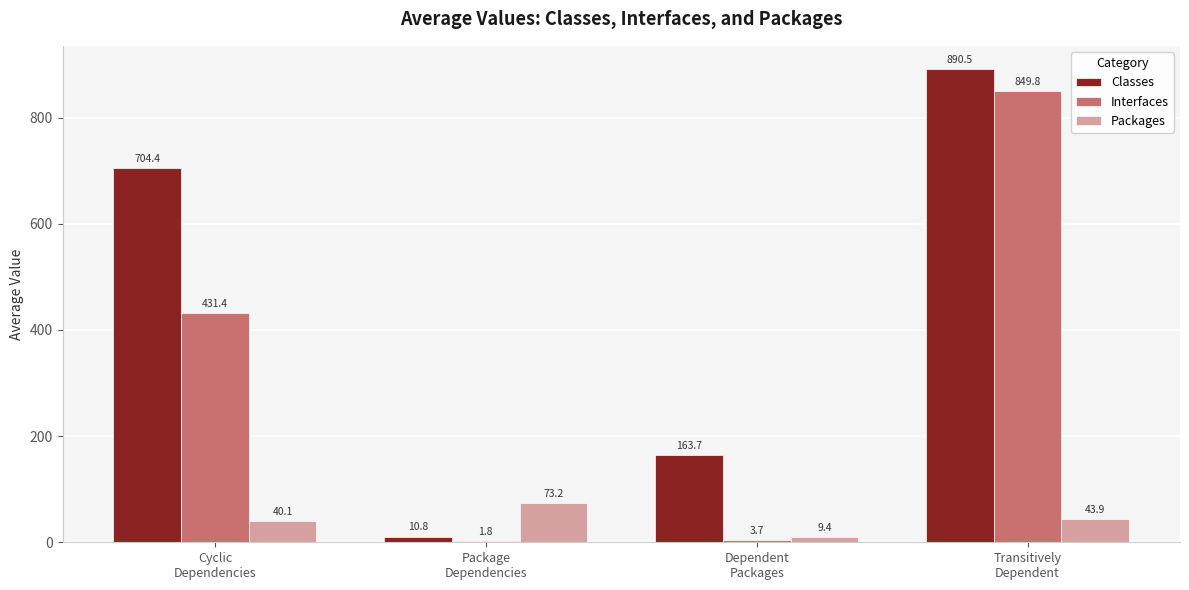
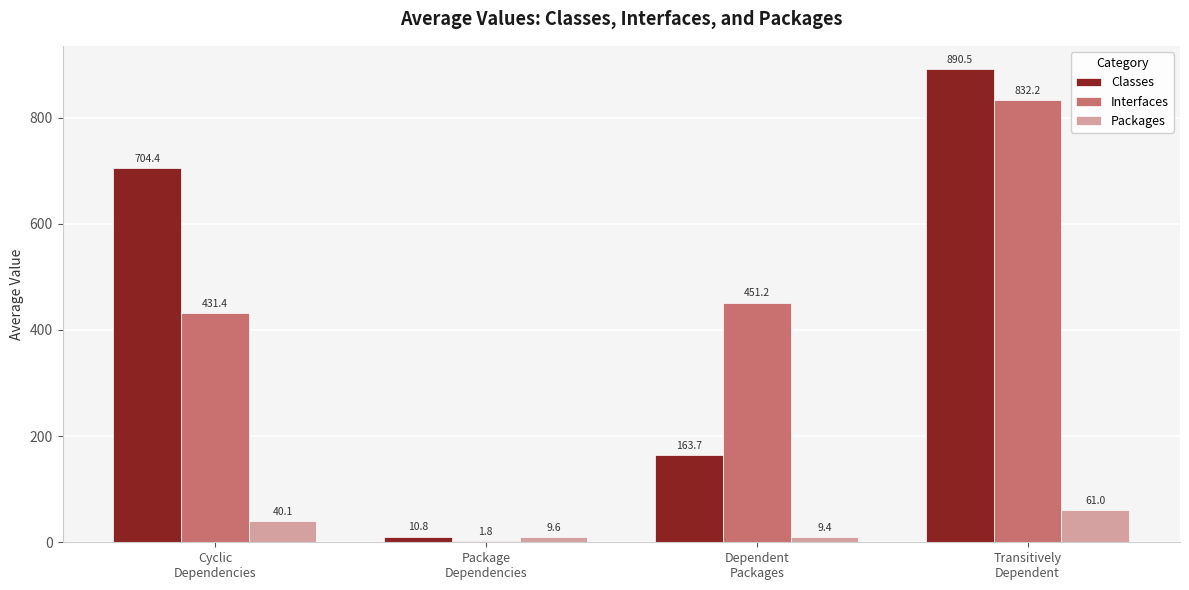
  {
    "Classes": {
      "Cyclic Dependencies": 704.4,
      "Package Dependencies": 10.8,
      "Dependent Packages": 163.7,
      "Transitively Dependent": 890.5
    },
    "Interfaces": {
      "Cyclic Dependencies": 431.4,
      "Package Dependencies": 1.8,
-     "Dependent Packages": 3.7,
-     "Transitively Dependent": 849.8
+     "Dependent Packages": 451.2,
+     "Transitively Dependent": 832.2
    },
    "Packages": {
      "Cyclic Dependencies": 40.1,
-     "Package Dependencies": 73.2,
+     "Package Dependencies": 9.6,
      "Dependent Packages": 9.4,
-     "Transitively Dependent": 43.9
+     "Transitively Dependent": 61.0
    }
  }
